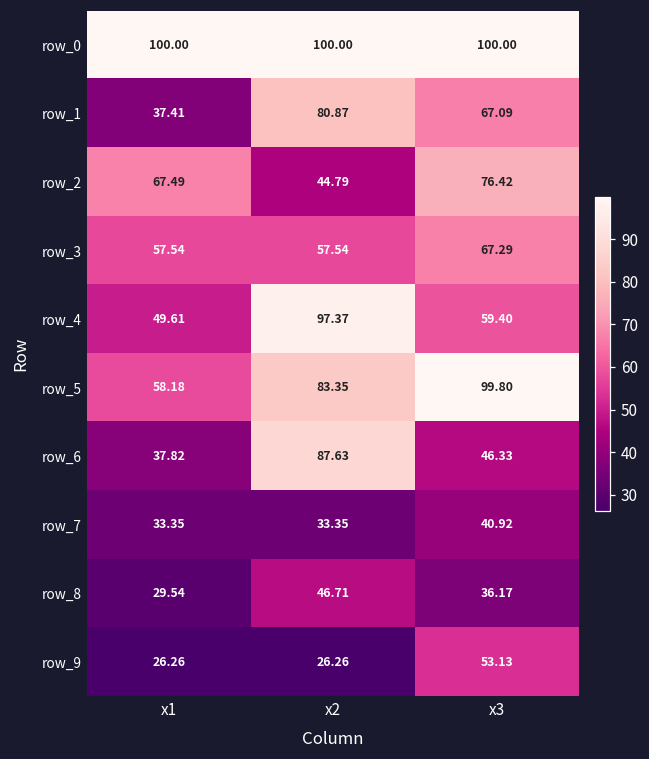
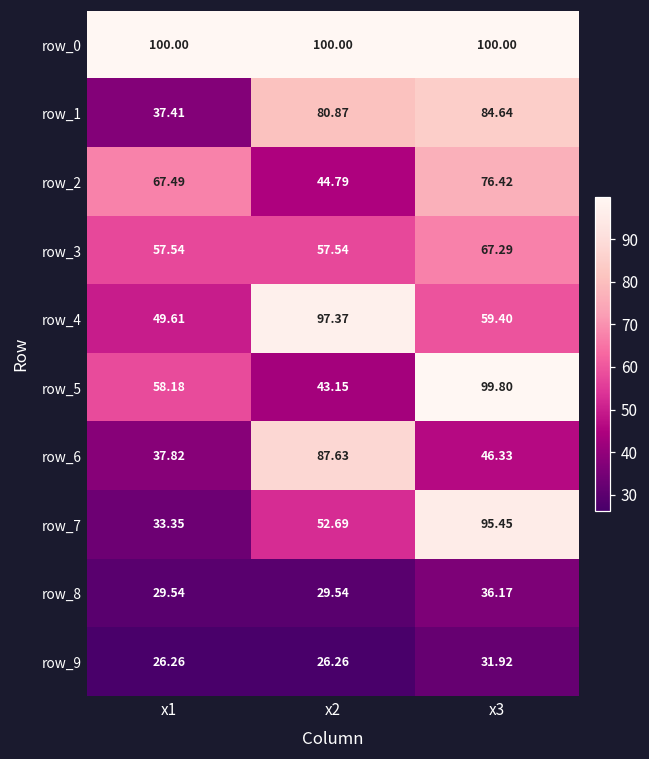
  {
    "row_0": {
      "x1": 100.00,
      "x2": 100.00,
      "x3": 100.00
    },
    "row_1": {
      "x1": 37.41,
      "x2": 80.87,
-     "x3": 67.09
+     "x3": 84.64
    },
    "row_2": {
      "x1": 67.49,
      "x2": 44.79,
      "x3": 76.42
    },
    "row_3": {
      "x1": 57.54,
      "x2": 57.54,
      "x3": 67.29
    },
    "row_4": {
      "x1": 49.61,
      "x2": 97.37,
      "x3": 59.40
    },
    "row_5": {
      "x1": 58.18,
-     "x2": 83.35,
+     "x2": 43.15,
      "x3": 99.80
    },
    "row_6": {
      "x1": 37.82,
      "x2": 87.63,
      "x3": 46.33
    },
    "row_7": {
      "x1": 33.35,
-     "x2": 33.35,
-     "x3": 40.92
+     "x2": 52.69,
+     "x3": 95.45
    },
    "row_8": {
      "x1": 29.54,
-     "x2": 46.71,
+     "x2": 29.54,
      "x3": 36.17
    },
    "row_9": {
      "x1": 26.26,
      "x2": 26.26,
-     "x3": 53.13
+     "x3": 31.92
    }
  }
